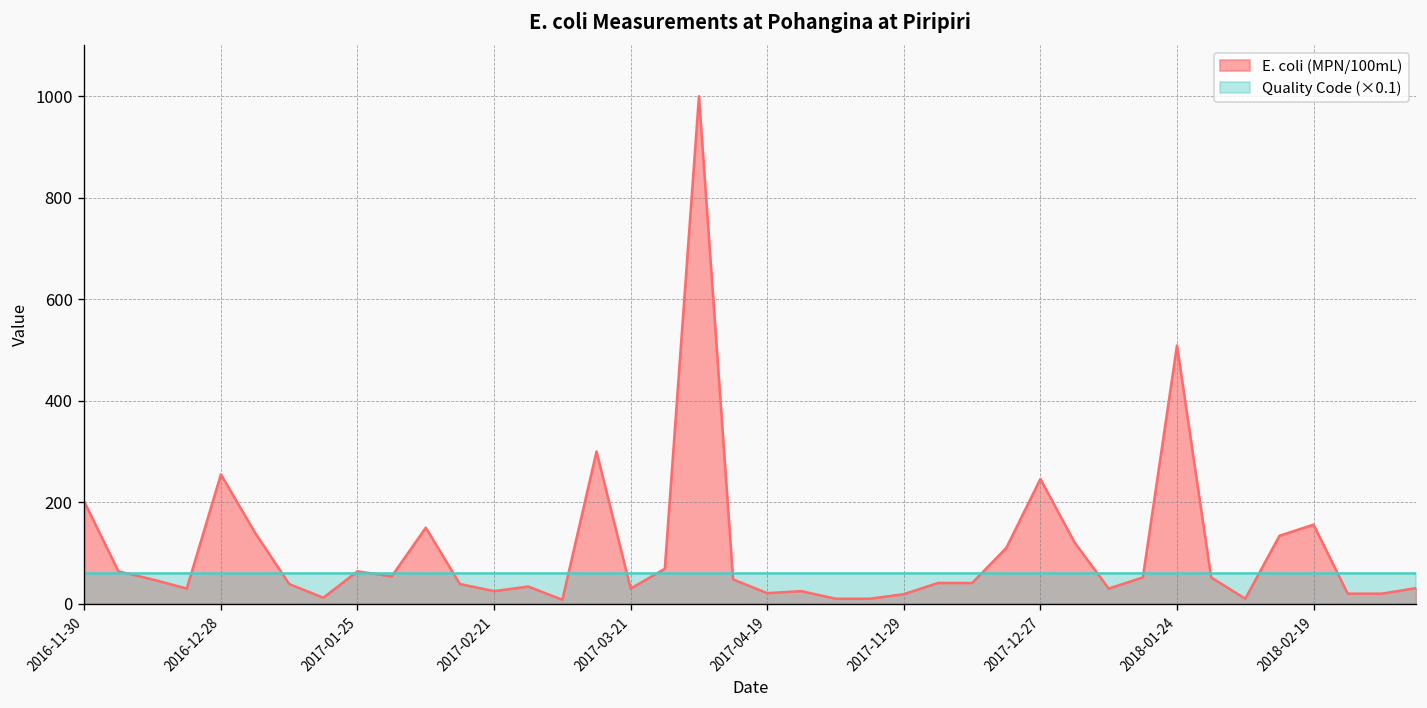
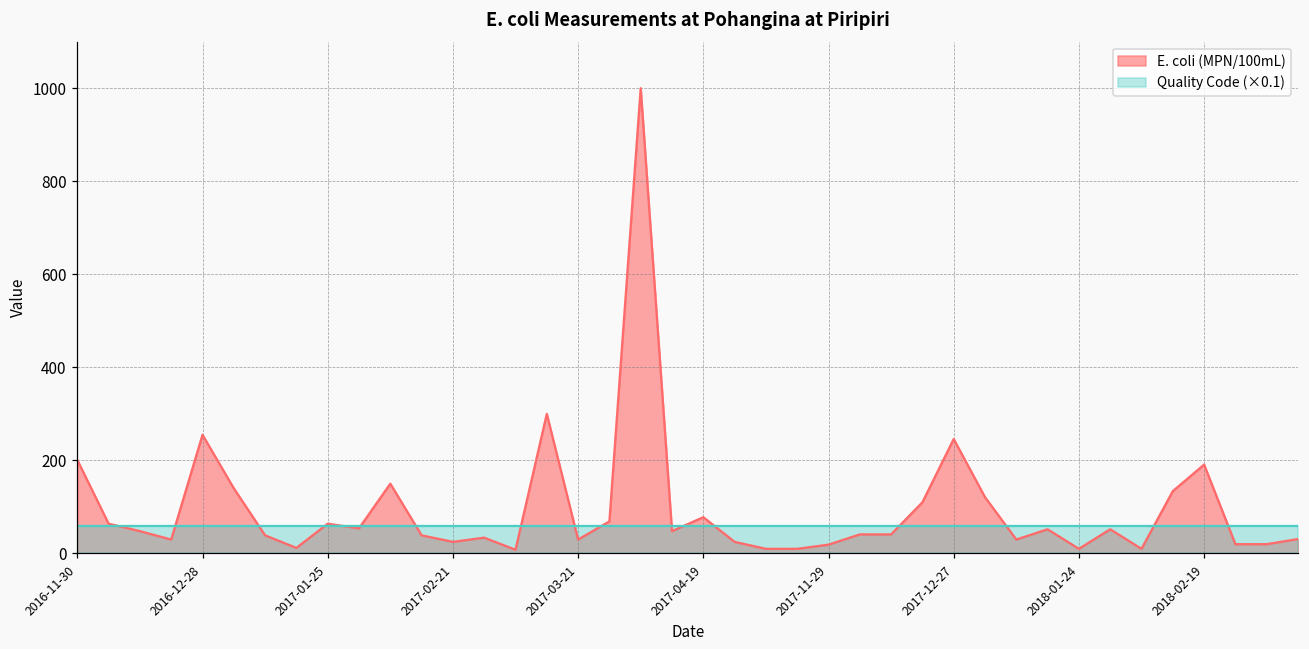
  {
    "E. coli (MPN/100mL)": {
      "2016-11-30": 200,
      "2016-12-28": 260,
      "2017-02-21": 30,
      "2017-03-21": 30,
-     "2017-04-19": 20,
+     "2017-04-19": 80,
      "2017-11-29": 20,
      "2017-12-27": 250,
-     "2018-01-24": 510,
-     "2018-02-19": 160
+     "2018-01-24": 10,
+     "2018-02-19": 190
    },
    "Quality Code (×0.1)": {
      "2016-11-30": 60,
      "2016-12-28": 60,
      "2017-02-21": 60,
      "2017-03-21": 60,
      "2017-04-19": 60,
      "2017-11-29": 60,
      "2017-12-27": 60,
      "2018-01-24": 60,
      "2018-02-19": 60
    }
  }
